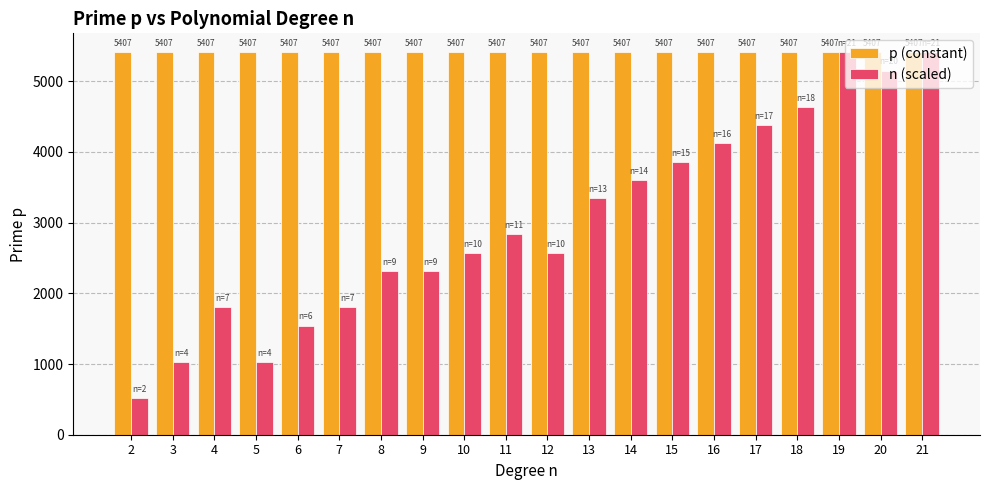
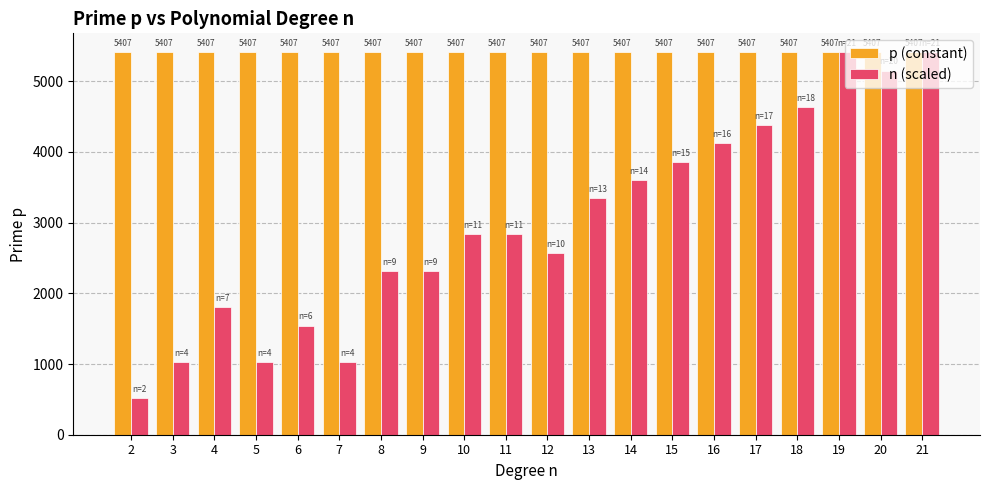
  {
    "p (constant)": {
      "2": 5407,
      "3": 5407,
      "4": 5407,
      "5": 5407,
      "6": 5407,
      "7": 5407,
      "8": 5407,
      "9": 5407,
      "10": 5407,
      "11": 5407,
      "12": 5407,
      "13": 5407,
      "14": 5407,
      "15": 5407,
      "16": 5407,
      "17": 5407,
      "18": 5407,
      "19": 5407
    },
    "n (scaled)": {
-     "7": 7,
-     "10": 10
+     "7": 4,
+     "10": 11
    }
  }
